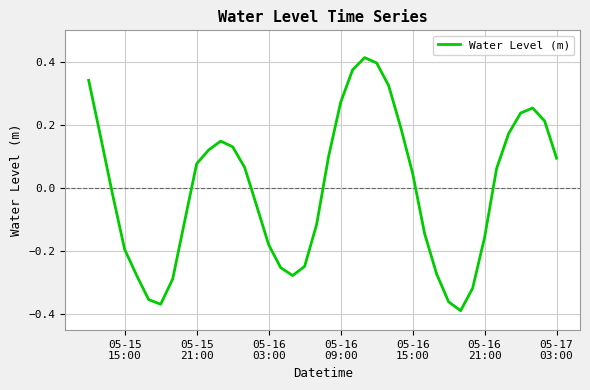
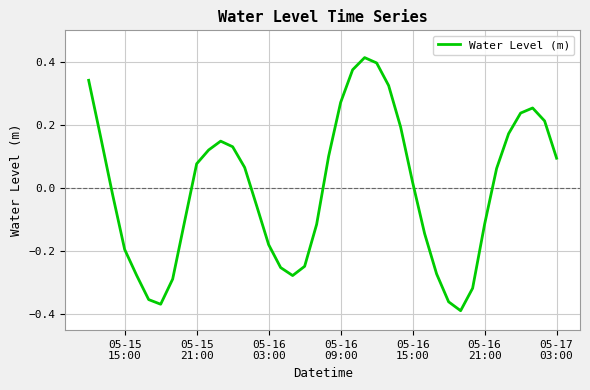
  {
    "05-15 15:00": -0.19,
    "05-15 21:00": 0.08,
    "05-16 03:00": -0.18,
    "05-16 09:00": 0.27,
-   "05-16 15:00": 0.05,
-   "05-16 21:00": -0.16,
+   "05-16 15:00": 0.02,
+   "05-16 21:00": -0.11,
    "05-17 03:00": 0.09
  }
